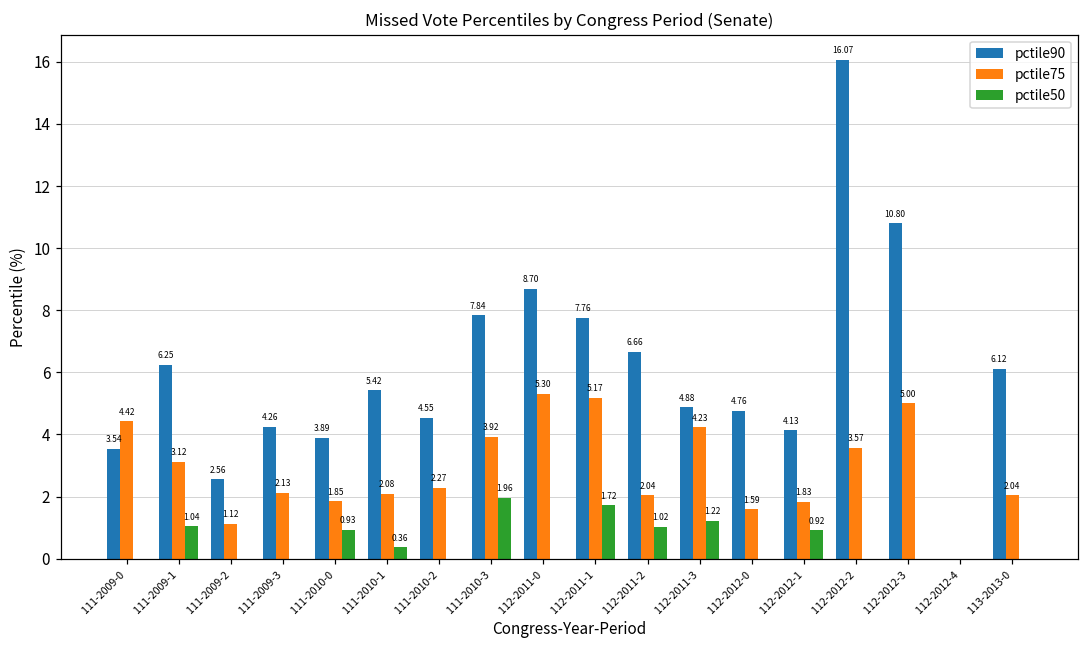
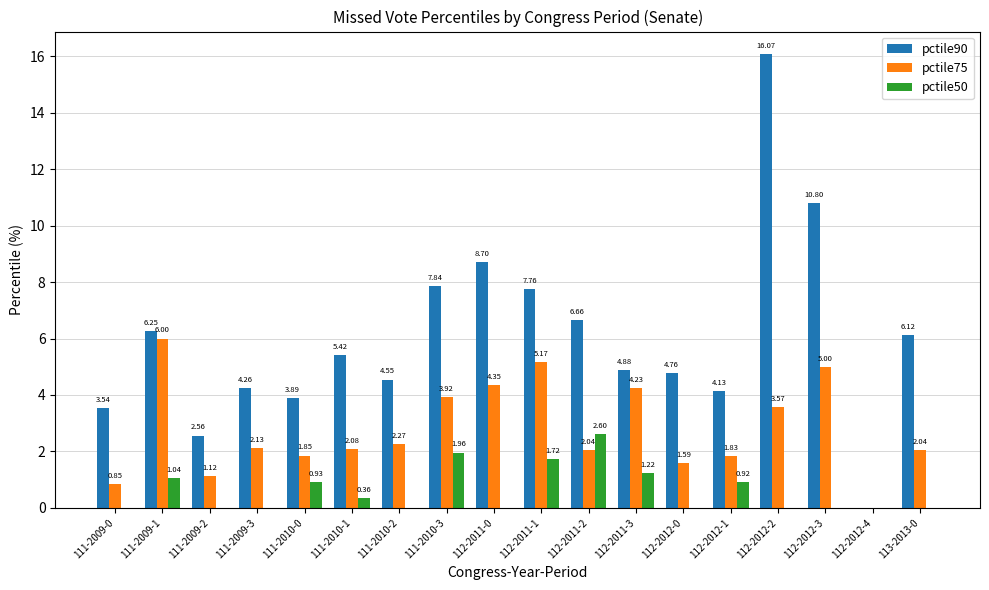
  {
    "pctile90": {
      "111-2009-0": 3.54,
      "111-2009-1": 6.25,
      "111-2009-2": 2.56,
      "111-2009-3": 4.26,
      "111-2010-0": 3.89,
      "111-2010-1": 5.42,
      "111-2010-2": 4.55,
      "111-2010-3": 7.84,
      "112-2011-0": 8.70,
      "112-2011-1": 7.76,
      "112-2011-2": 6.66,
      "112-2011-3": 4.88,
      "112-2012-0": 4.76,
      "112-2012-1": 4.13,
      "112-2012-2": 16.07,
      "112-2012-3": 10.80,
      "113-2013-0": 6.12
    },
    "pctile75": {
-     "111-2009-0": 4.42,
-     "111-2009-1": 3.12,
+     "111-2009-0": 0.85,
+     "111-2009-1": 6.00,
      "111-2009-2": 1.12,
      "111-2009-3": 2.13,
      "111-2010-0": 1.85,
      "111-2010-1": 2.08,
      "111-2010-2": 2.27,
      "111-2010-3": 3.92,
-     "112-2011-0": 5.30,
+     "112-2011-0": 4.35,
      "112-2011-1": 5.17,
      "112-2011-2": 2.04,
      "112-2011-3": 4.23,
      "112-2012-0": 1.59,
      "112-2012-1": 1.83,
      "112-2012-2": 3.57,
      "112-2012-3": 5.00,
      "113-2013-0": 2.04
    },
    "pctile50": {
      "111-2009-1": 1.04,
      "111-2010-0": 0.93,
      "111-2010-1": 0.36,
      "111-2010-3": 1.96,
      "112-2011-1": 1.72,
-     "112-2011-2": 1.02,
+     "112-2011-2": 2.60,
      "112-2011-3": 1.22,
      "112-2012-1": 0.92
    }
  }
